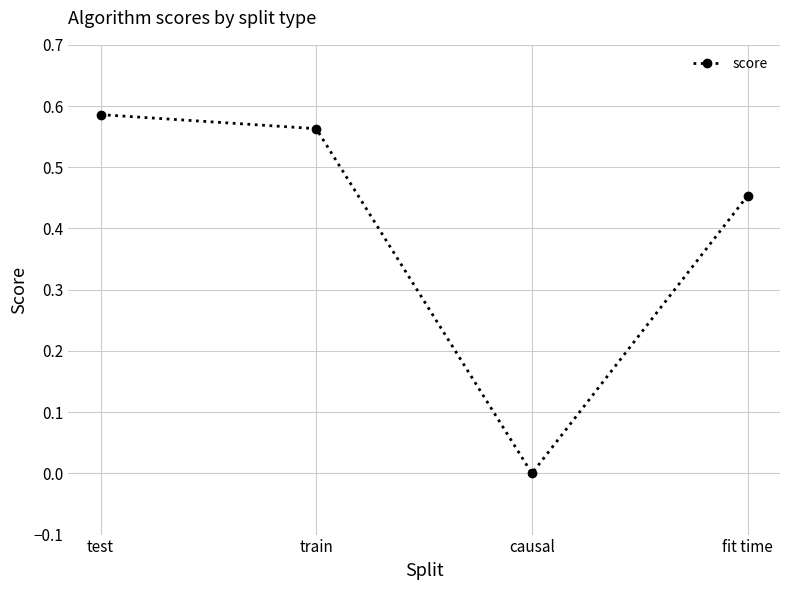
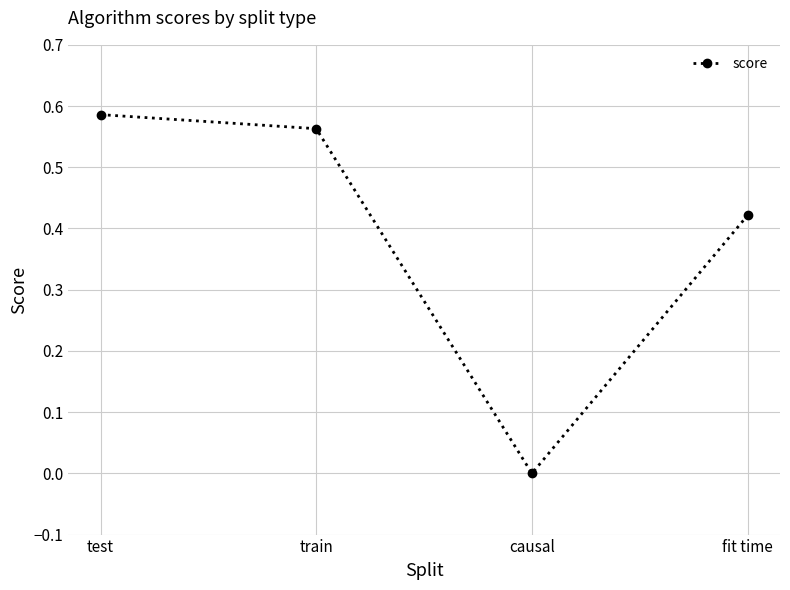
  {
    "test": 0.59,
    "train": 0.56,
    "causal": 0.00,
-   "fit time": 0.45
+   "fit time": 0.42
  }
